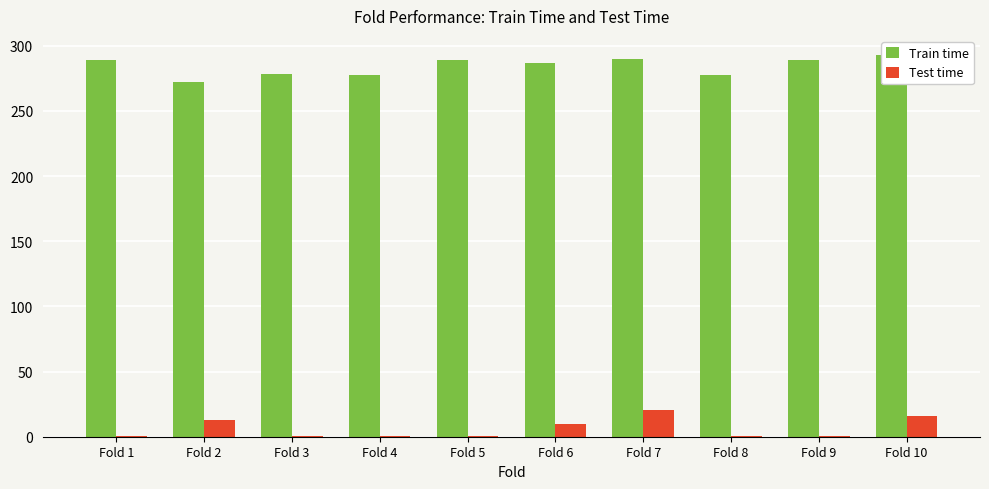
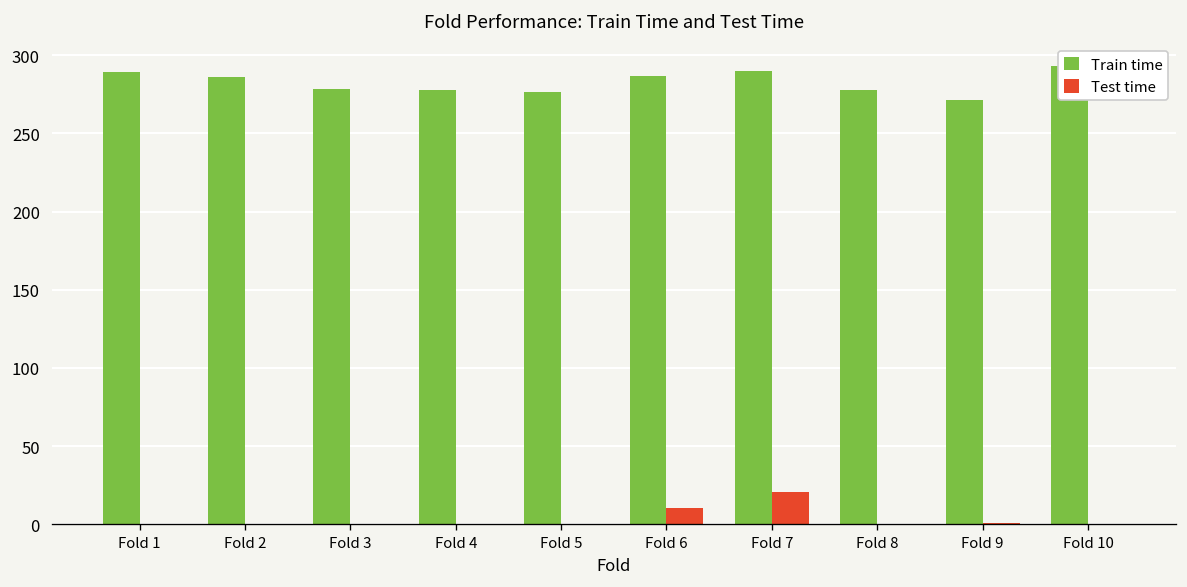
  {
    "Train time": {
      "Fold 1": 289,
-     "Fold 2": 272,
+     "Fold 2": 286,
      "Fold 3": 279,
      "Fold 4": 278,
-     "Fold 5": 289,
+     "Fold 5": 276,
      "Fold 6": 287,
      "Fold 7": 290,
      "Fold 8": 278,
-     "Fold 9": 289
+     "Fold 9": 271
    },
    "Test time": {
-     "Fold 2": 12,
+     "Fold 2": 0,
      "Fold 6": 10,
      "Fold 7": 21,
-     "Fold 10": 16
+     "Fold 10": 0
    }
  }
